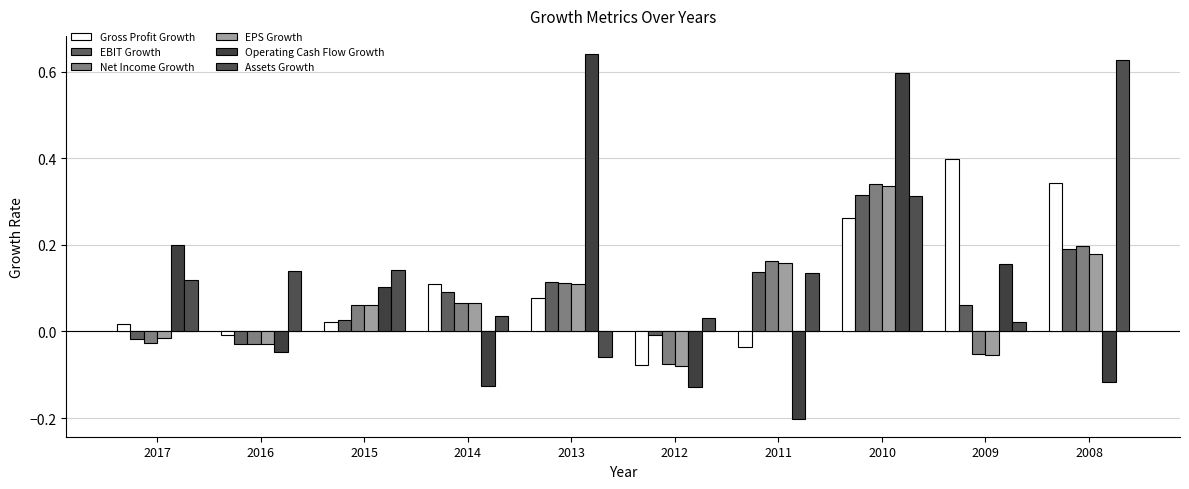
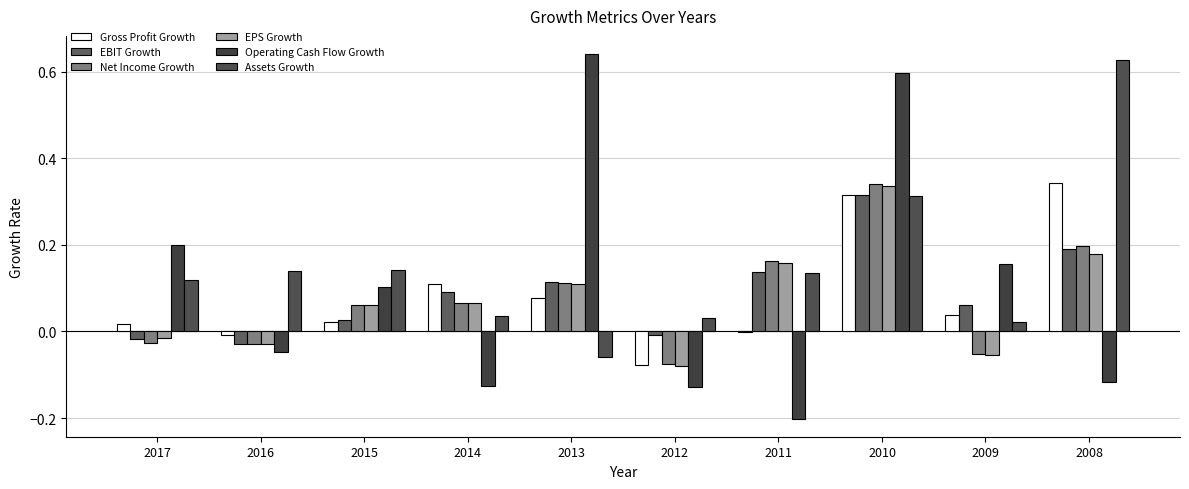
  {
    "Gross Profit Growth": {
      "2017": 0.02,
      "2016": -0.01,
      "2015": 0.02,
      "2014": 0.11,
      "2013": 0.08,
      "2012": -0.08,
-     "2011": -0.04,
-     "2010": 0.26,
-     "2009": 0.40,
+     "2011": 0.00,
+     "2010": 0.32,
+     "2009": 0.04,
      "2008": 0.34
    }
  }
